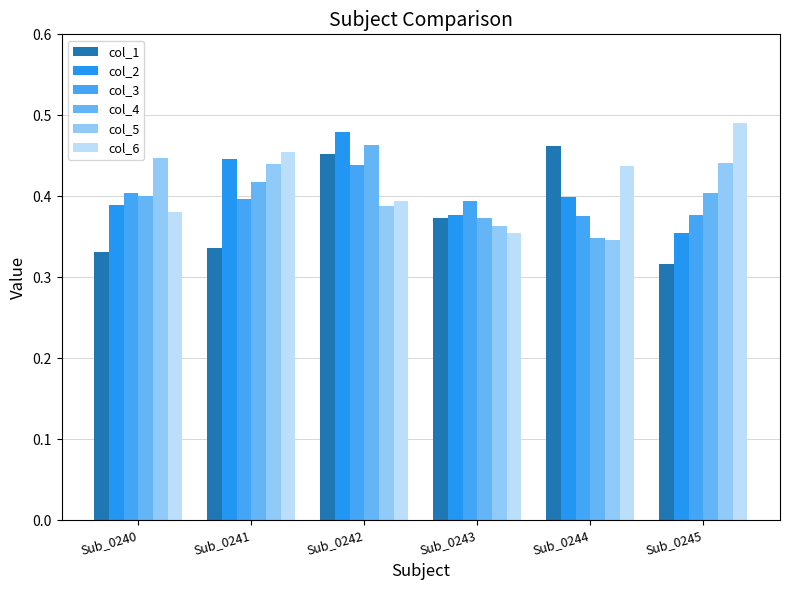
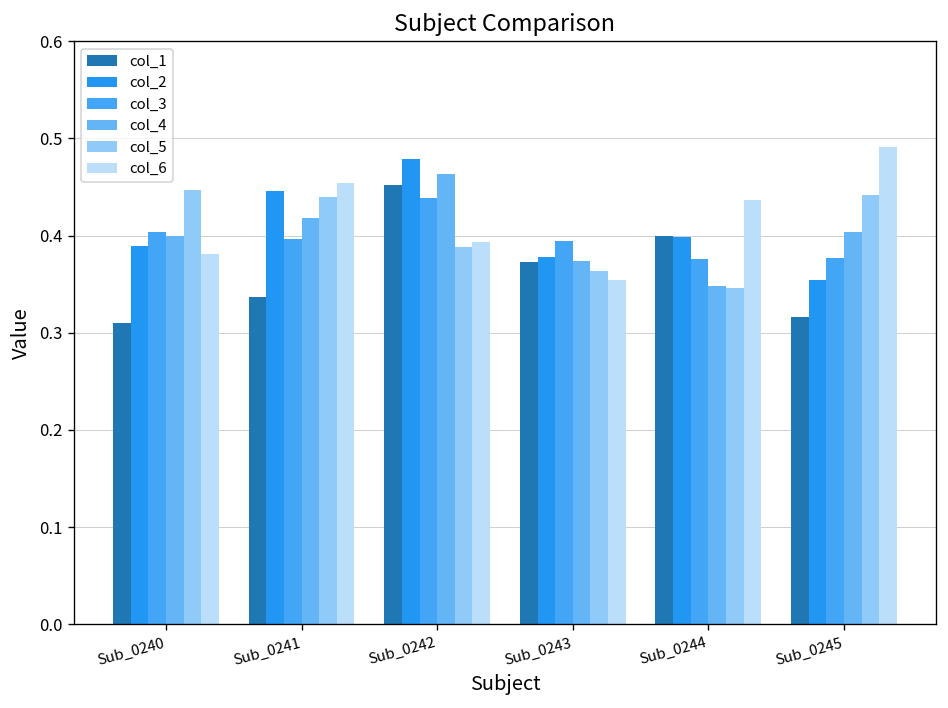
  {
    "col_1": {
-     "Sub_0240": 0.33,
+     "Sub_0240": 0.31,
      "Sub_0241": 0.34,
      "Sub_0242": 0.45,
      "Sub_0243": 0.37,
-     "Sub_0244": 0.46,
+     "Sub_0244": 0.40,
      "Sub_0245": 0.32
    }
  }
